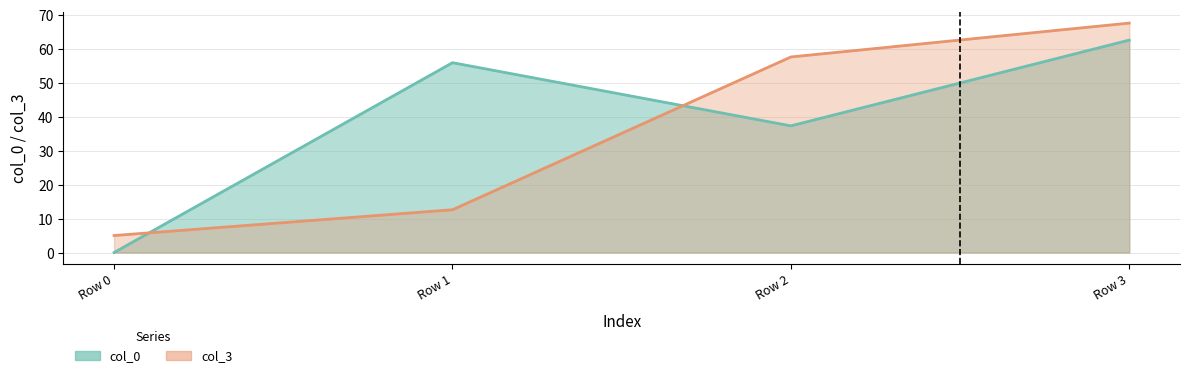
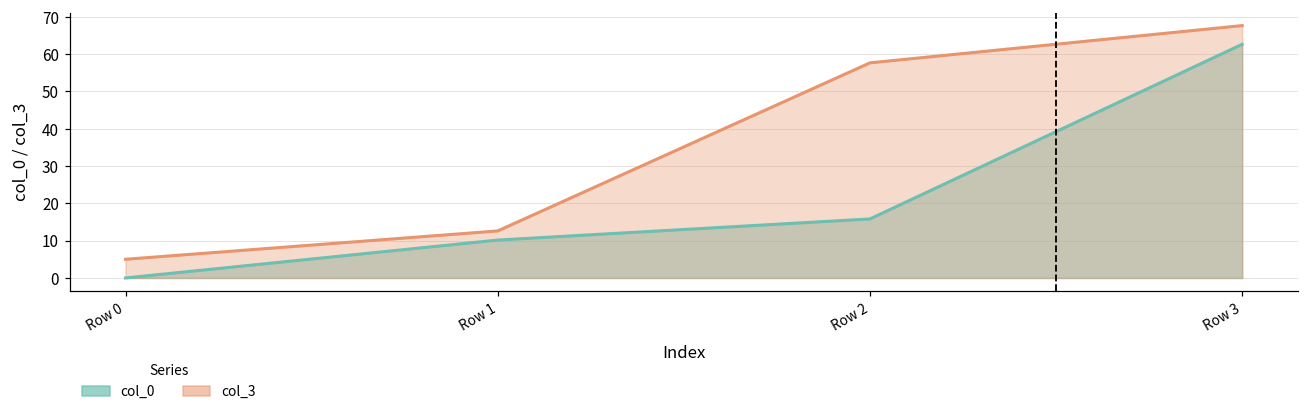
  {
    "col_0": {
      "Row 0": 0,
-     "Row 1": 56,
-     "Row 2": 37,
+     "Row 1": 10,
+     "Row 2": 16,
      "Row 3": 63
    },
    "col_3": {
      "Row 0": 5,
      "Row 1": 13,
      "Row 2": 58,
      "Row 3": 68
    }
  }
